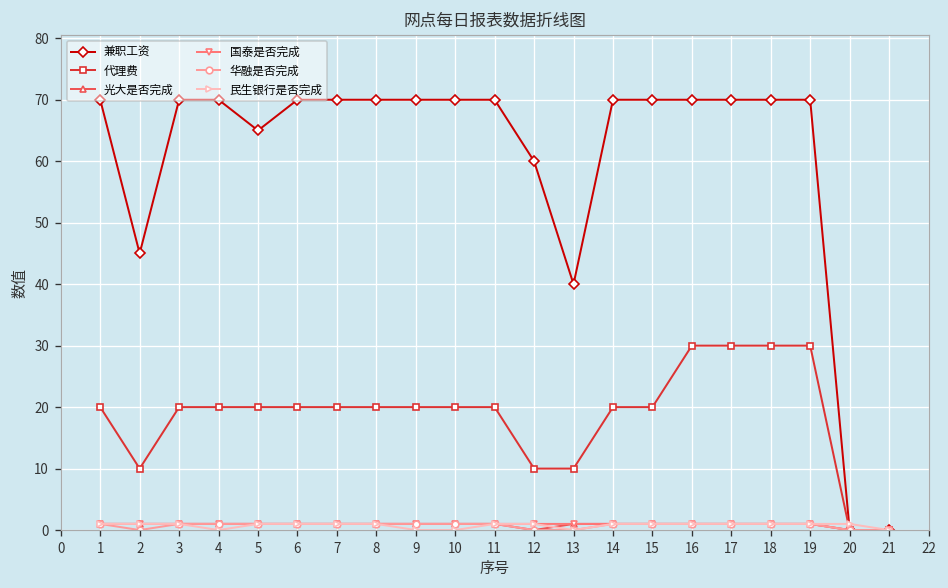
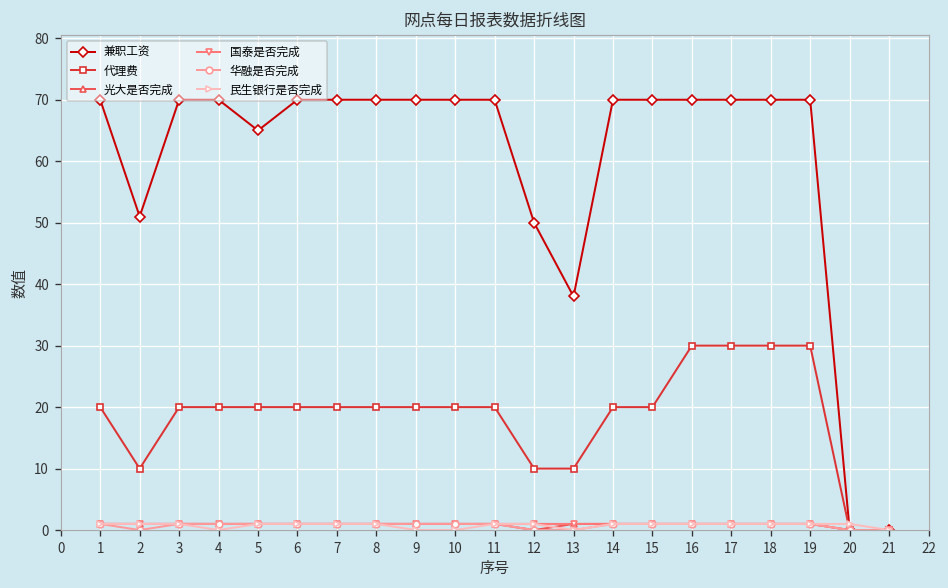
  {
    "兼职工资": {
      "1": 70,
-     "2": 45,
+     "2": 51,
      "3": 70,
      "4": 70,
      "5": 65,
      "6": 70,
      "7": 70,
      "8": 70,
      "9": 70,
      "10": 70,
      "11": 70,
-     "12": 60,
-     "13": 40,
+     "12": 50,
+     "13": 38,
      "14": 70,
      "15": 70,
      "16": 70,
      "17": 70,
      "18": 70,
      "19": 70
    }
  }
